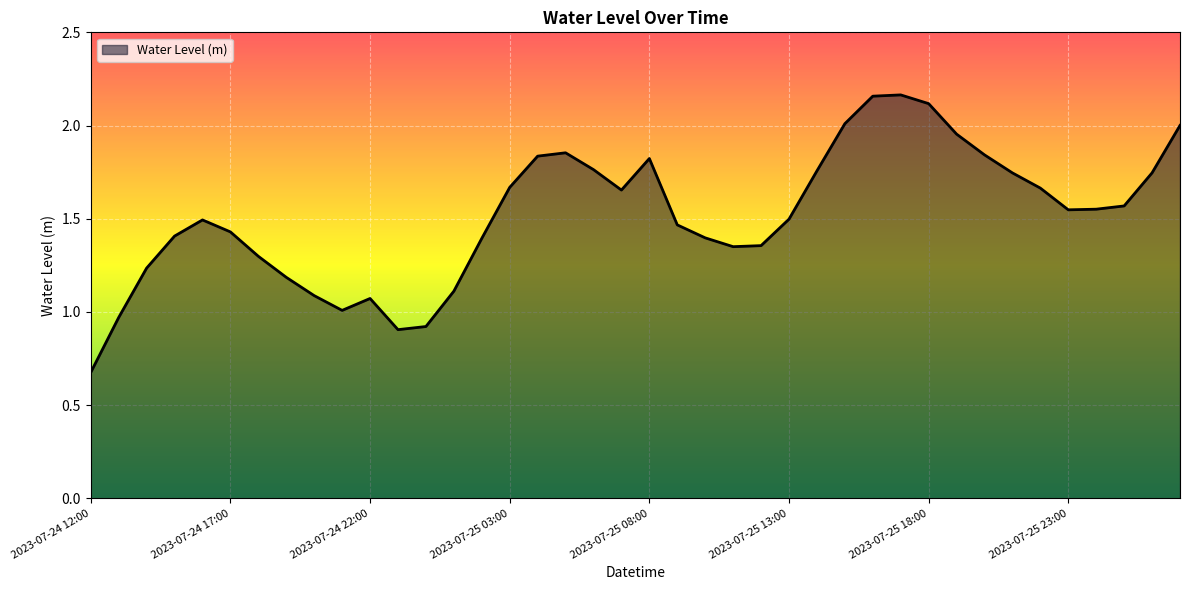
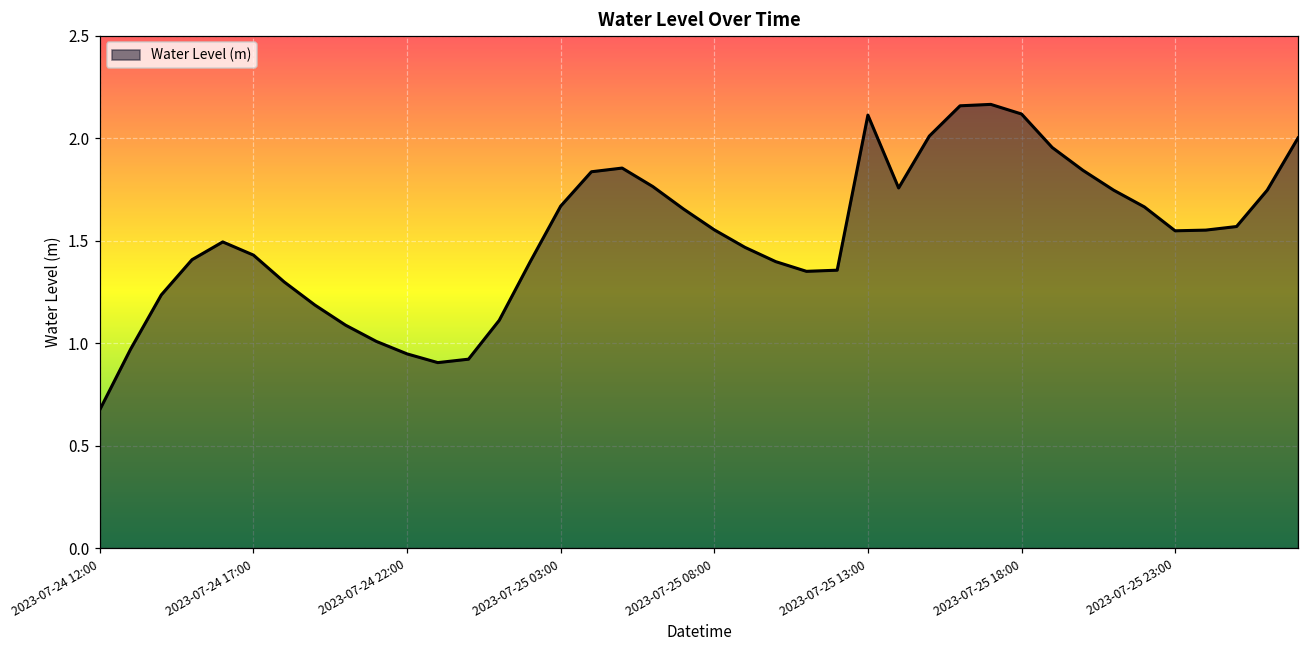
  {
    "2023-07-24 12:00": 0.68,
    "2023-07-24 17:00": 1.43,
-   "2023-07-24 22:00": 1.07,
+   "2023-07-24 22:00": 0.95,
    "2023-07-25 03:00": 1.67,
-   "2023-07-25 08:00": 1.82,
-   "2023-07-25 13:00": 1.50,
+   "2023-07-25 08:00": 1.55,
+   "2023-07-25 13:00": 2.11,
    "2023-07-25 18:00": 2.12,
    "2023-07-25 23:00": 1.55
  }
